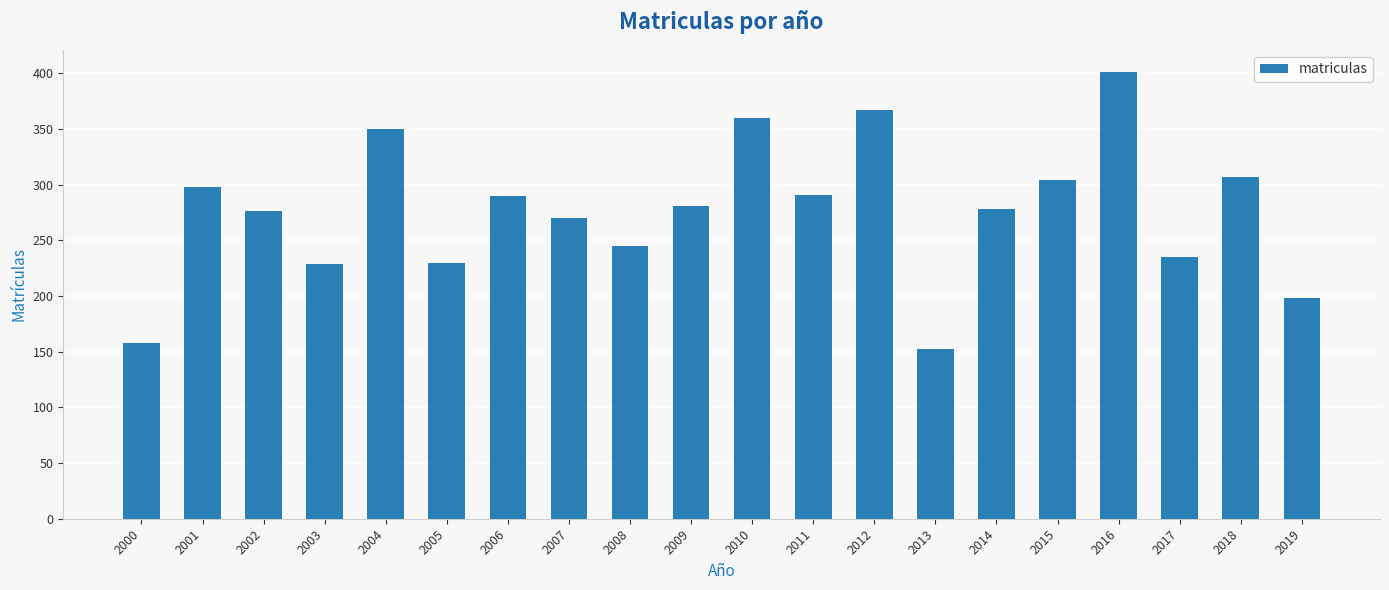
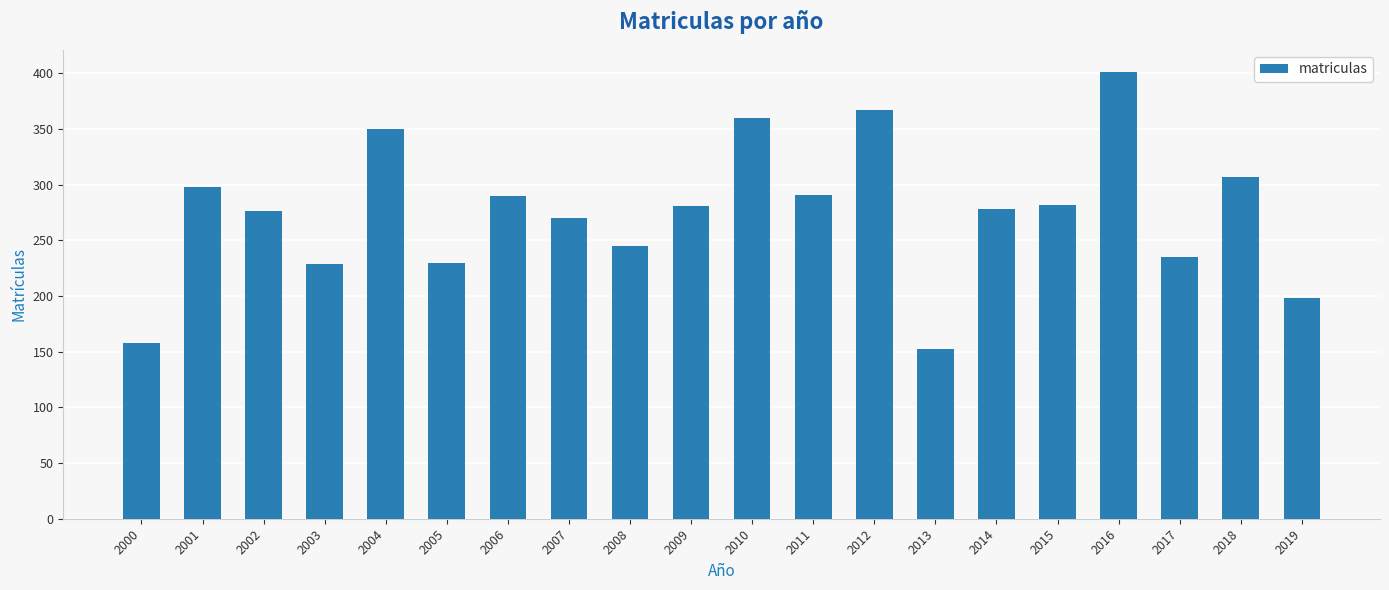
  {
    "2000": 158,
    "2001": 298,
    "2002": 276,
    "2003": 229,
    "2004": 350,
    "2005": 230,
    "2006": 290,
    "2007": 270,
    "2008": 245,
    "2009": 281,
    "2010": 360,
    "2011": 291,
    "2012": 367,
    "2013": 152,
    "2014": 278,
-   "2015": 304,
+   "2015": 282,
    "2016": 401,
    "2017": 235,
    "2018": 307,
    "2019": 198
  }
